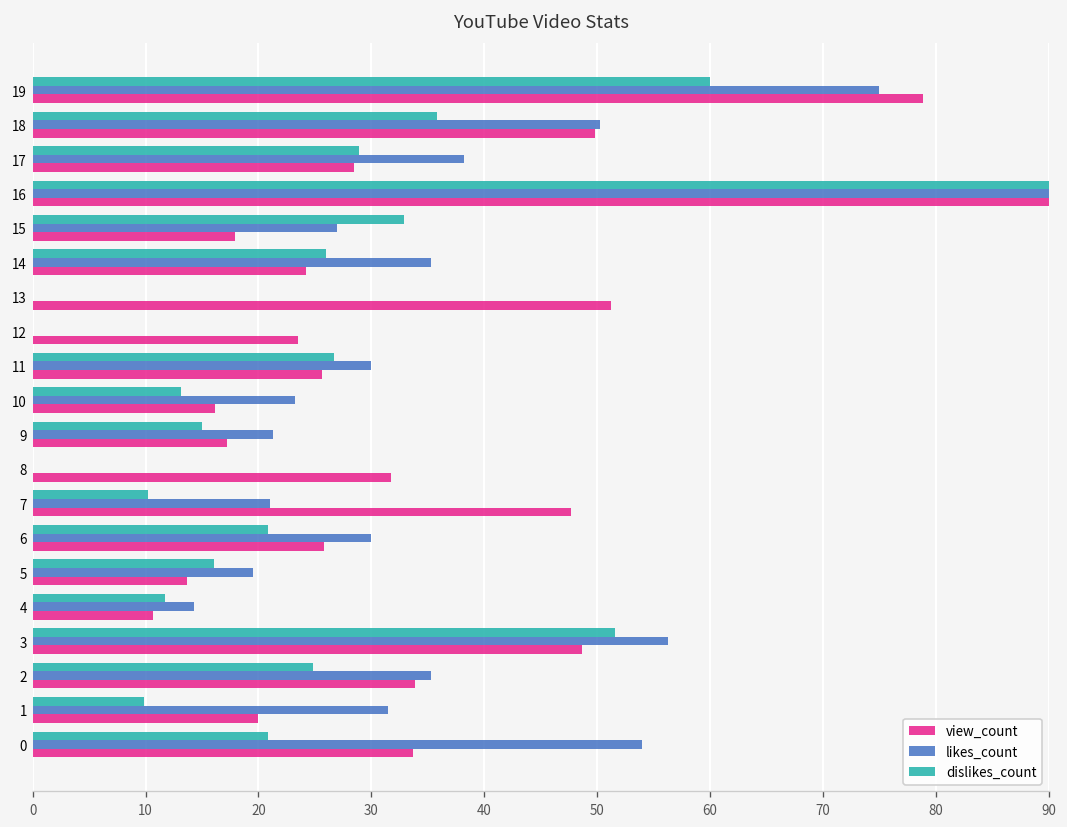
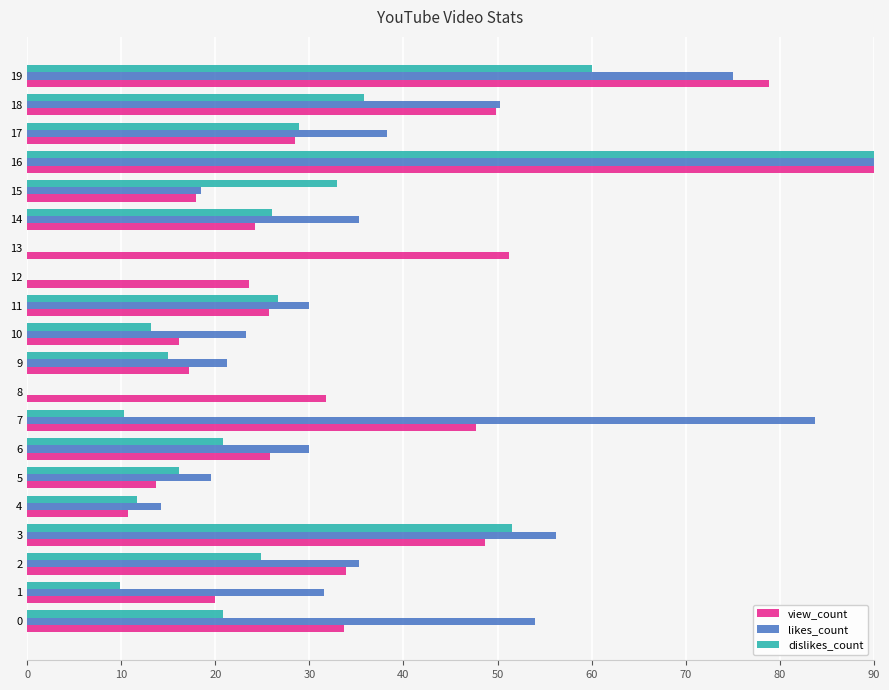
  {
    "view_count": {
      "19": 79,
      "18": 50,
      "17": 28,
      "16": 90,
      "15": 18,
      "14": 24,
      "13": 51,
      "12": 24,
      "11": 26,
      "10": 16,
      "9": 17,
      "8": 32,
      "7": 48,
      "6": 26,
      "5": 14,
      "4": 11,
      "3": 49,
      "2": 34,
      "1": 20,
      "0": 34
    },
    "likes_count": {
      "19": 75,
      "18": 50,
      "17": 38,
      "16": 90,
-     "15": 27,
+     "15": 18,
      "14": 35,
      "13": 0,
      "12": 0,
      "11": 30,
      "10": 23,
      "9": 21,
      "8": 0,
-     "7": 21,
+     "7": 84,
      "6": 30,
      "5": 20,
      "4": 14,
      "3": 56,
      "2": 35,
      "1": 31,
      "0": 54
    },
    "dislikes_count": {
      "19": 60,
      "18": 36,
      "17": 29,
      "16": 90,
      "15": 33,
      "14": 26,
      "13": 0,
      "12": 0,
      "11": 27,
      "10": 13,
      "9": 15,
      "8": 0,
      "7": 10,
      "6": 21,
      "5": 16,
      "4": 12,
      "3": 52,
      "2": 25,
      "1": 10,
      "0": 21
    }
  }
